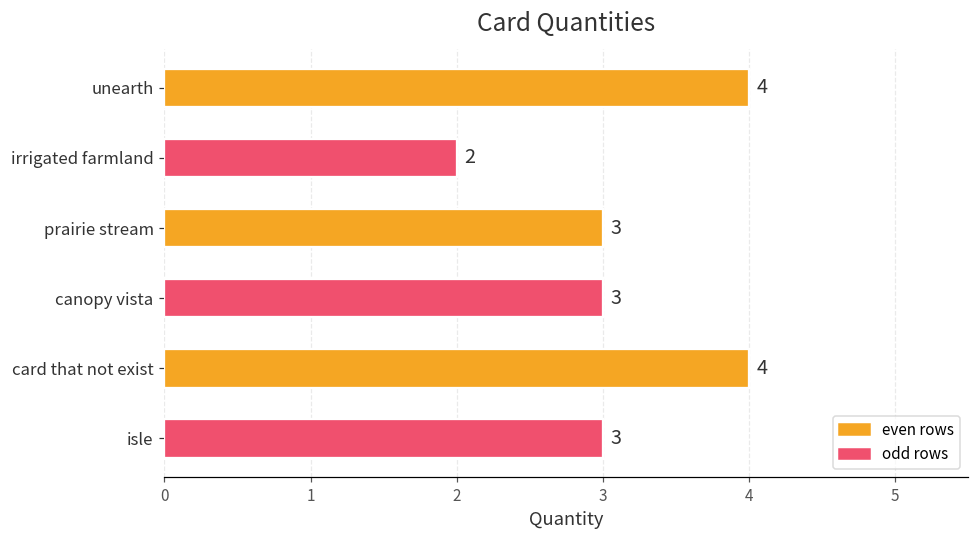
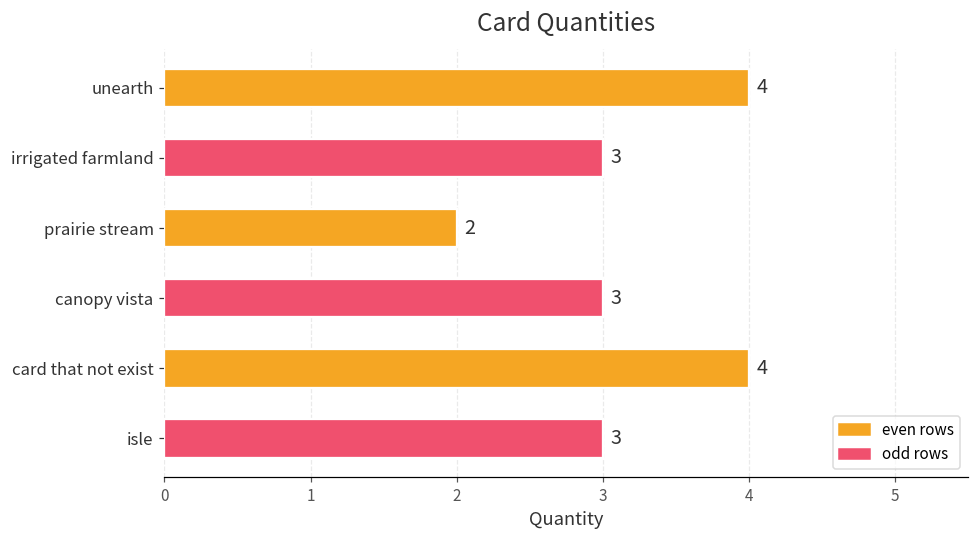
  {
    "unearth": 4,
-   "irrigated farmland": 2,
-   "prairie stream": 3,
+   "irrigated farmland": 3,
+   "prairie stream": 2,
    "canopy vista": 3,
    "card that not exist": 4,
    "isle": 3
  }
